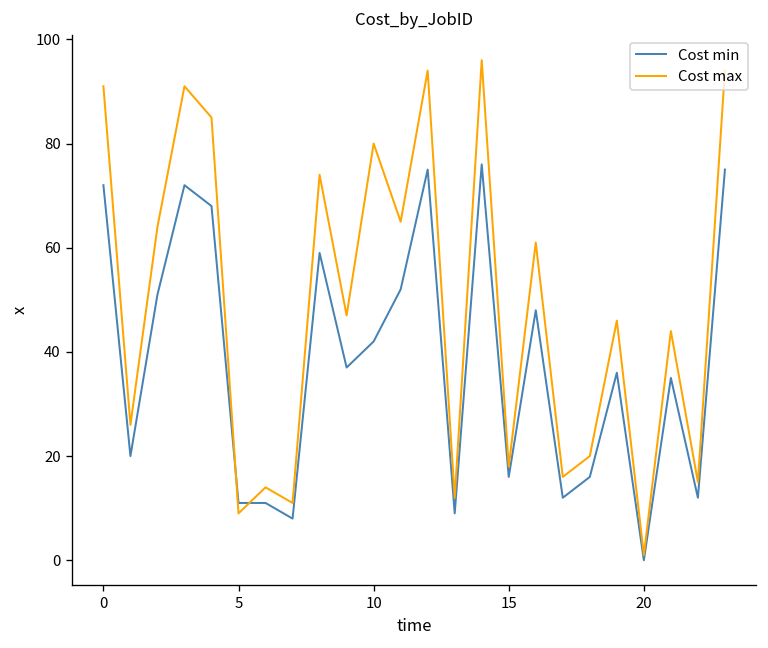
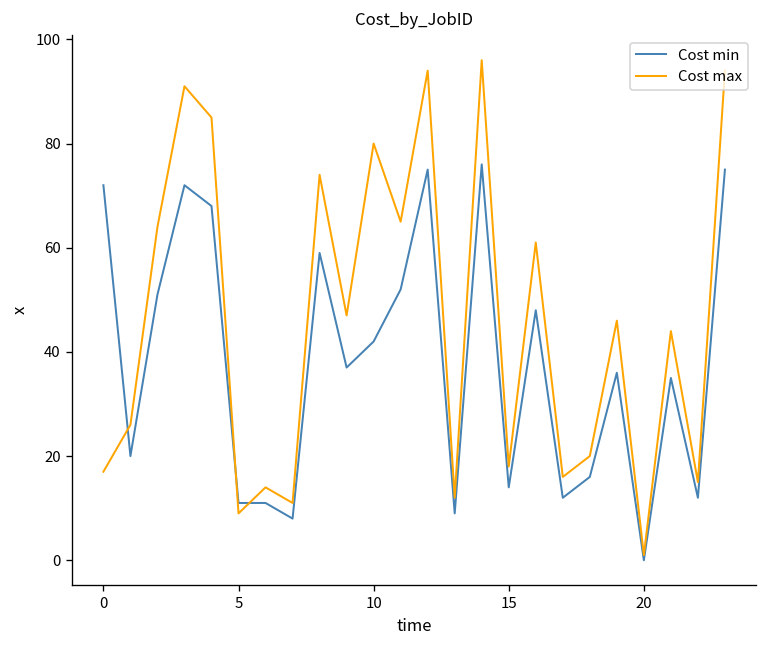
  {
    "Cost min": {
      "0": 72,
      "5": 11,
      "10": 42,
-     "15": 16,
+     "15": 14,
      "20": 0
    },
    "Cost max": {
-     "0": 91,
+     "0": 17,
      "5": 9,
      "10": 80,
      "15": 18,
      "20": 1
    }
  }
